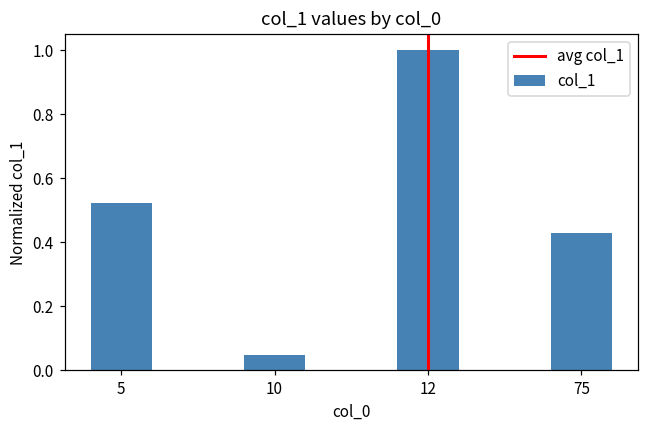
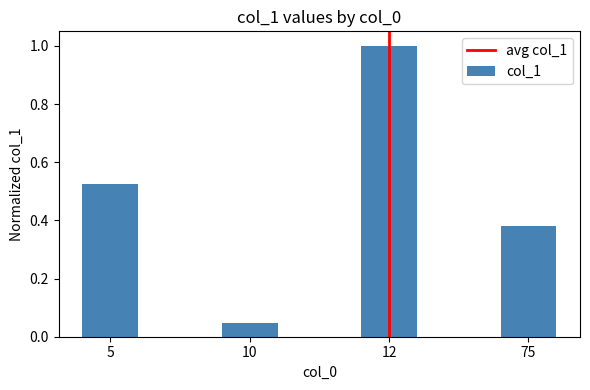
  {
    "5": 0.52,
    "10": 0.05,
    "12": 1.00,
-   "75": 0.43
+   "75": 0.38
  }
